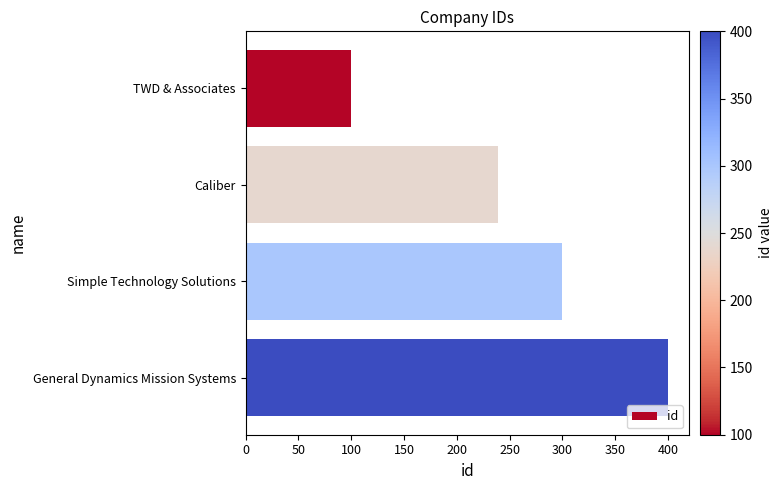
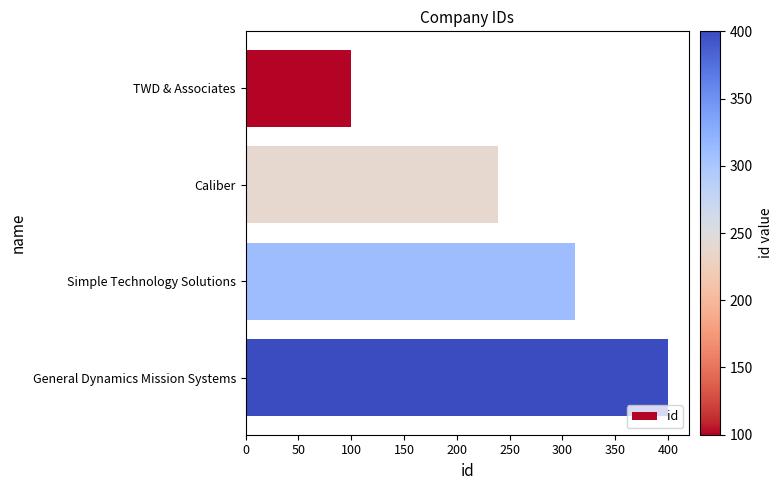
  {
    "TWD & Associates": 100,
    "Caliber": 239,
-   "Simple Technology Solutions": 300,
+   "Simple Technology Solutions": 312,
    "General Dynamics Mission Systems": 400
  }
